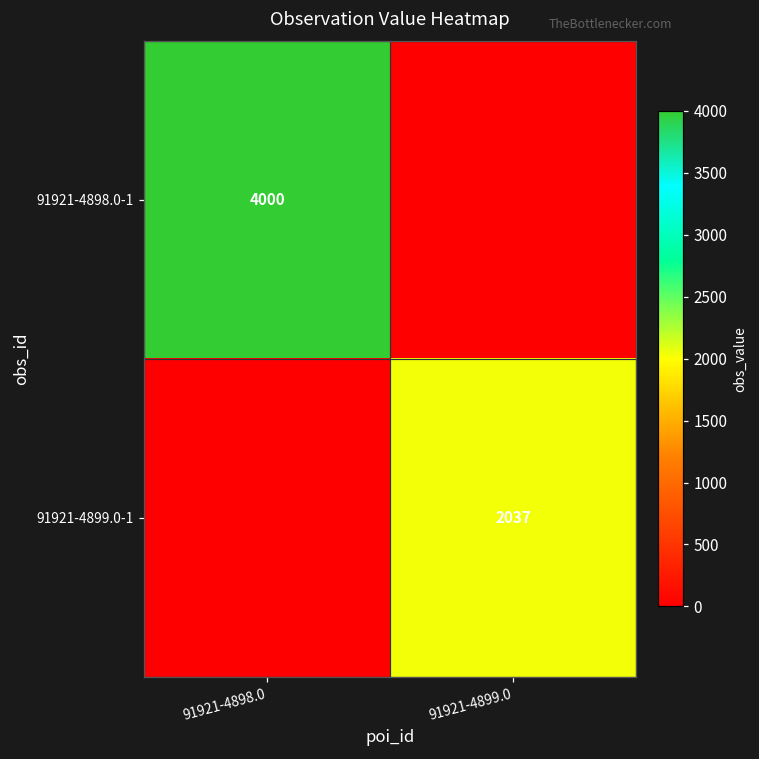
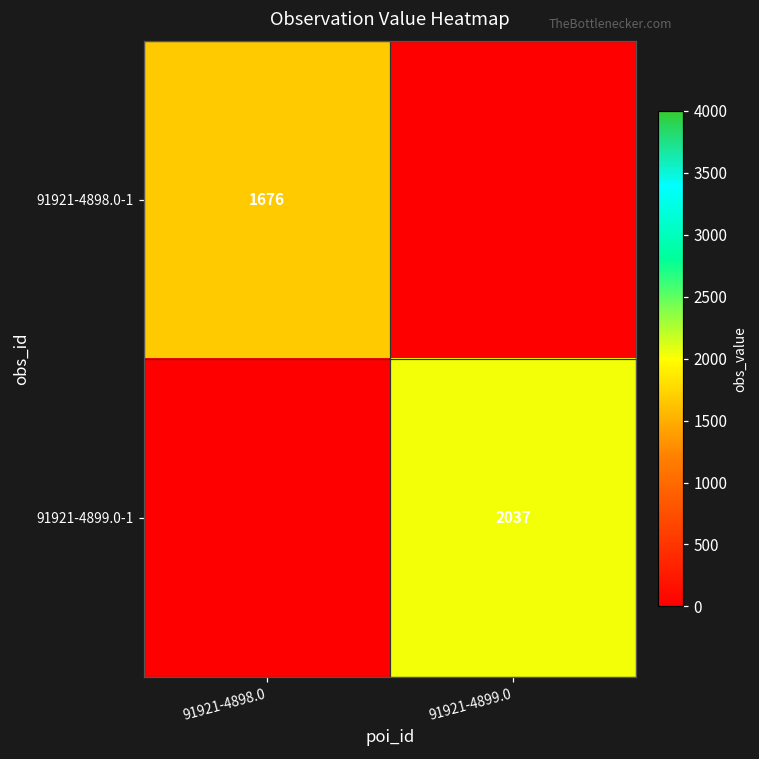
  {
    "91921-4898.0-1": {
-     "91921-4898.0": 4000
+     "91921-4898.0": 1676
    },
    "91921-4899.0-1": {
      "91921-4899.0": 2037
    }
  }
